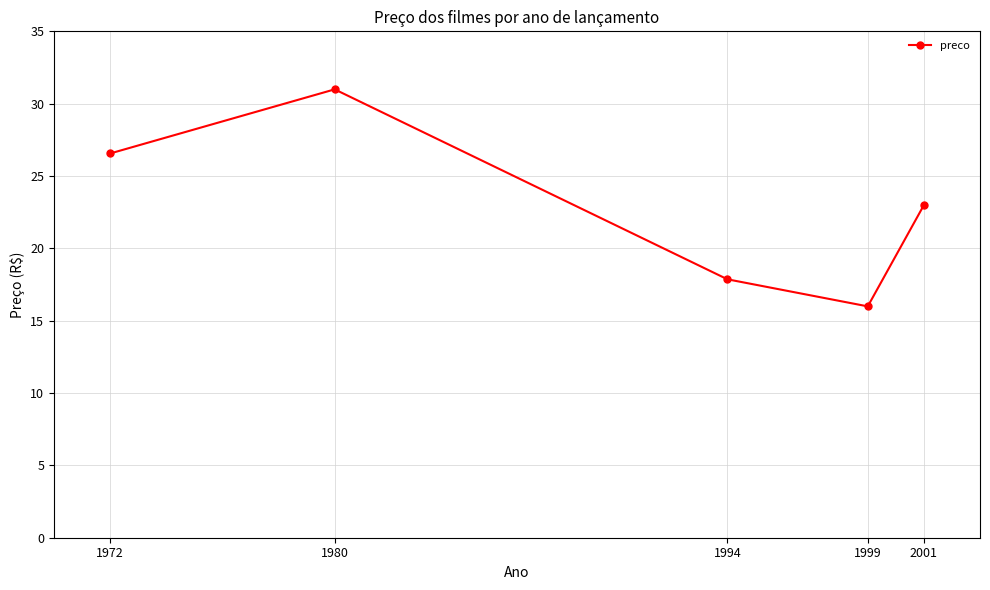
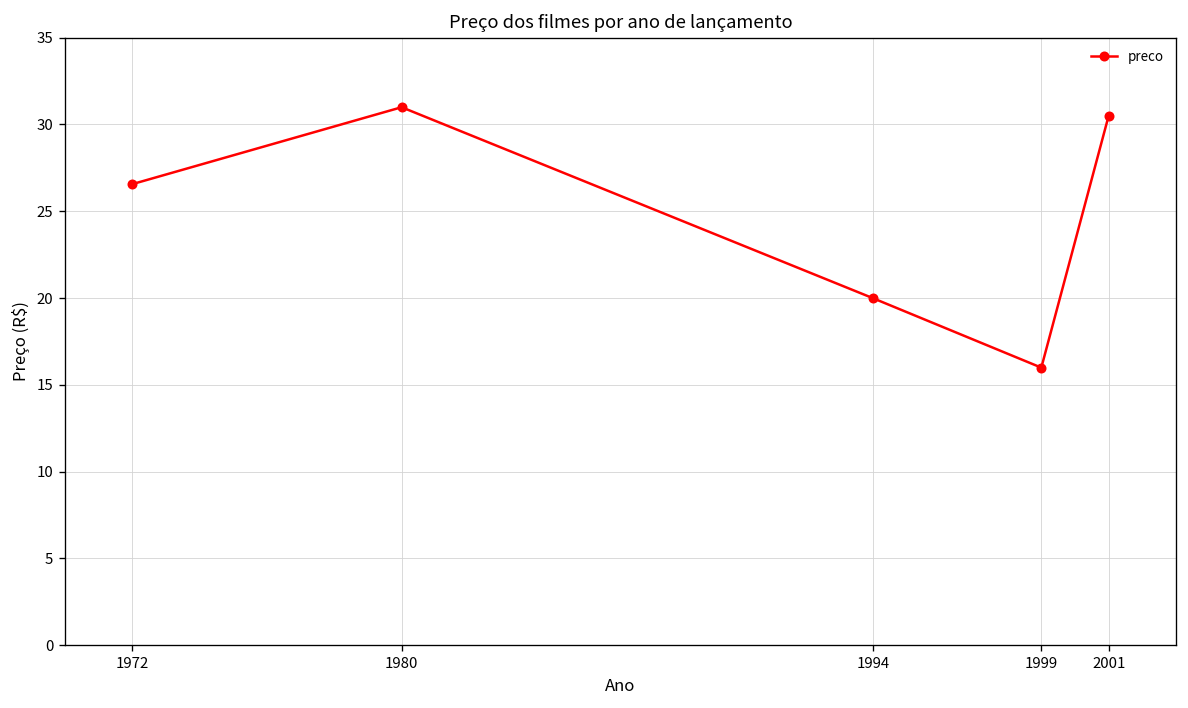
  {
    "1972": 26.6,
    "1980": 31.0,
-   "1994": 17.9,
+   "1994": 20.0,
    "1999": 16.0,
-   "2001": 23.0
+   "2001": 30.5
  }
